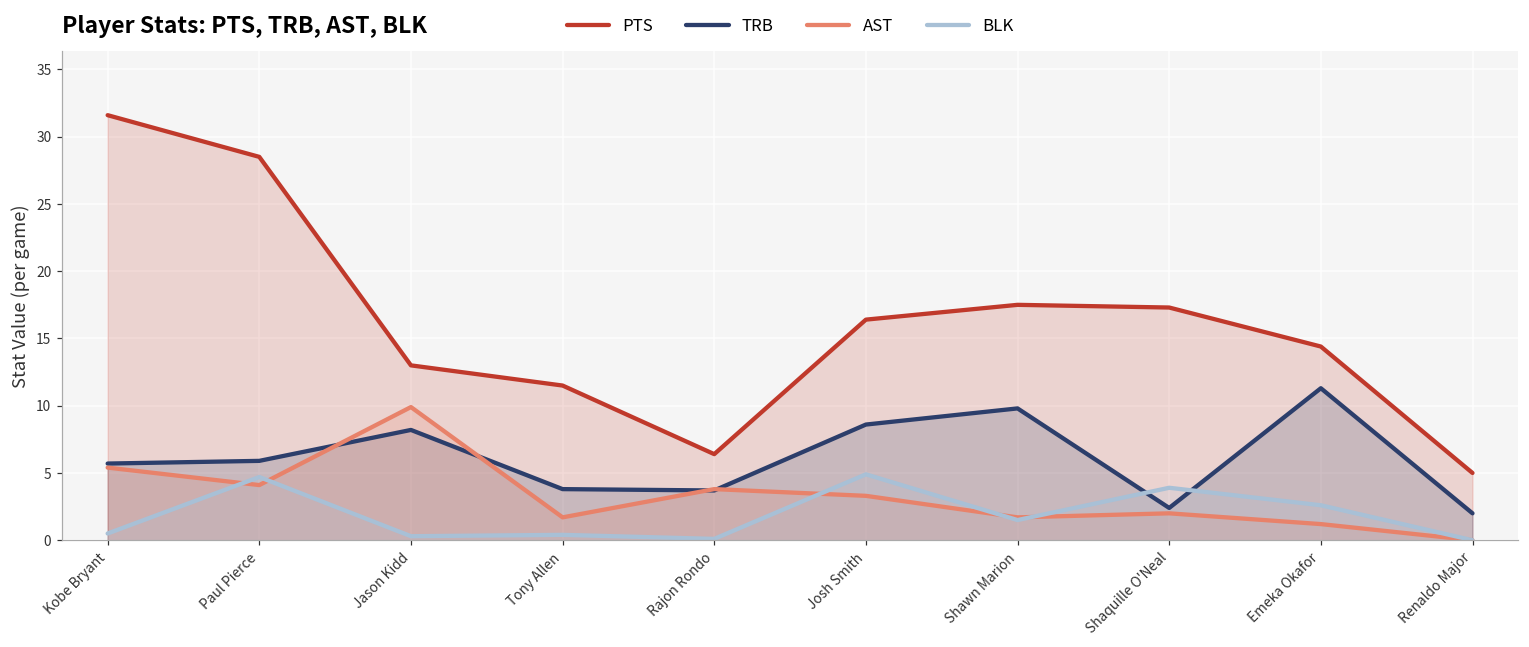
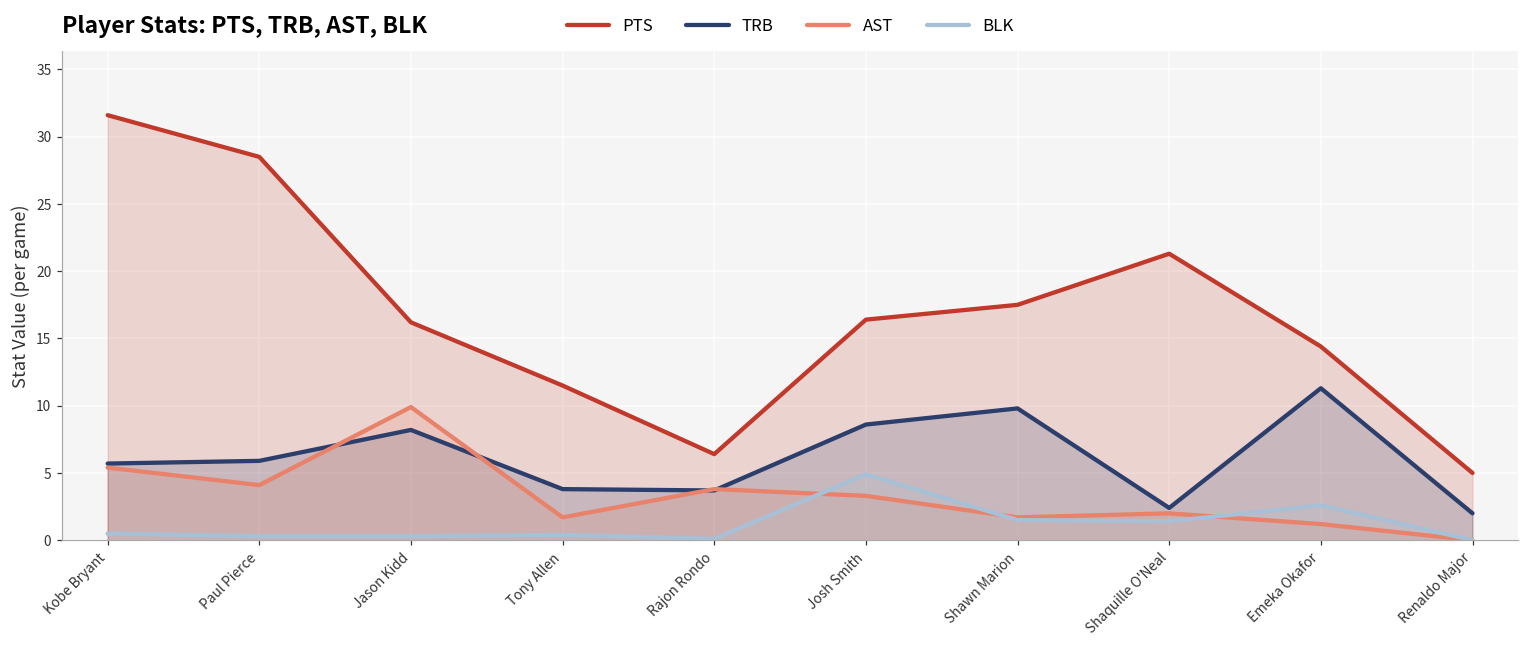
  {
    "PTS": {
      "Kobe Bryant": 31.6,
      "Paul Pierce": 28.5,
-     "Jason Kidd": 13.0,
+     "Jason Kidd": 16.2,
      "Tony Allen": 11.5,
      "Rajon Rondo": 6.4,
      "Josh Smith": 16.4,
      "Shawn Marion": 17.5,
-     "Shaquille O'Neal": 17.3,
+     "Shaquille O'Neal": 21.3,
      "Emeka Okafor": 14.4,
      "Renaldo Major": 5.0
    },
    "TRB": {
      "Kobe Bryant": 5.7,
      "Paul Pierce": 5.9,
      "Jason Kidd": 8.2,
      "Tony Allen": 3.8,
      "Josh Smith": 8.6,
      "Shawn Marion": 9.8,
      "Shaquille O'Neal": 2.4,
      "Emeka Okafor": 11.3,
      "Renaldo Major": 2.0
    },
    "AST": {
      "Kobe Bryant": 5.4,
      "Paul Pierce": 4.1,
      "Jason Kidd": 9.9,
      "Tony Allen": 1.7,
      "Josh Smith": 3.3,
      "Shaquille O'Neal": 2.0,
      "Emeka Okafor": 1.2
    },
    "BLK": {
      "Kobe Bryant": 0.5,
-     "Paul Pierce": 4.7,
+     "Paul Pierce": 0.3,
      "Jason Kidd": 0.3,
      "Tony Allen": 0.4,
      "Rajon Rondo": 0.1,
      "Josh Smith": 4.9,
-     "Shaquille O'Neal": 3.9,
+     "Shaquille O'Neal": 1.4,
      "Emeka Okafor": 2.6
    }
  }
